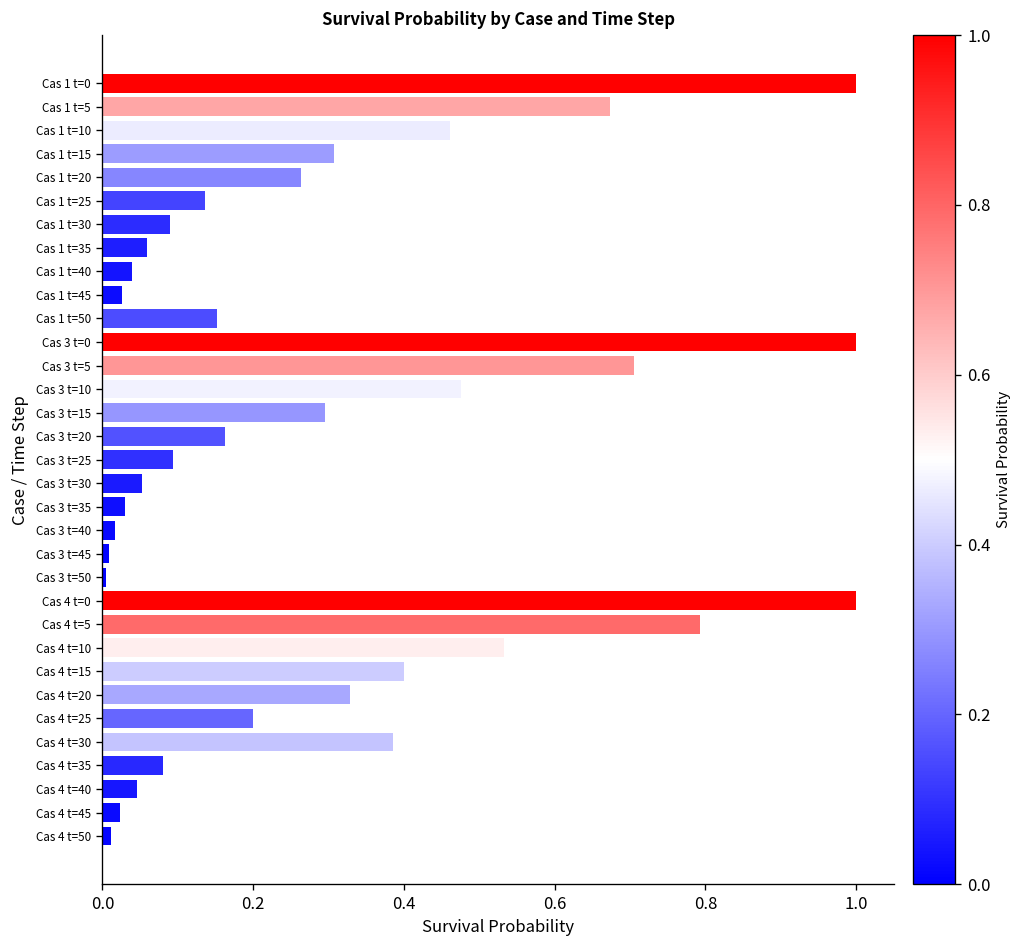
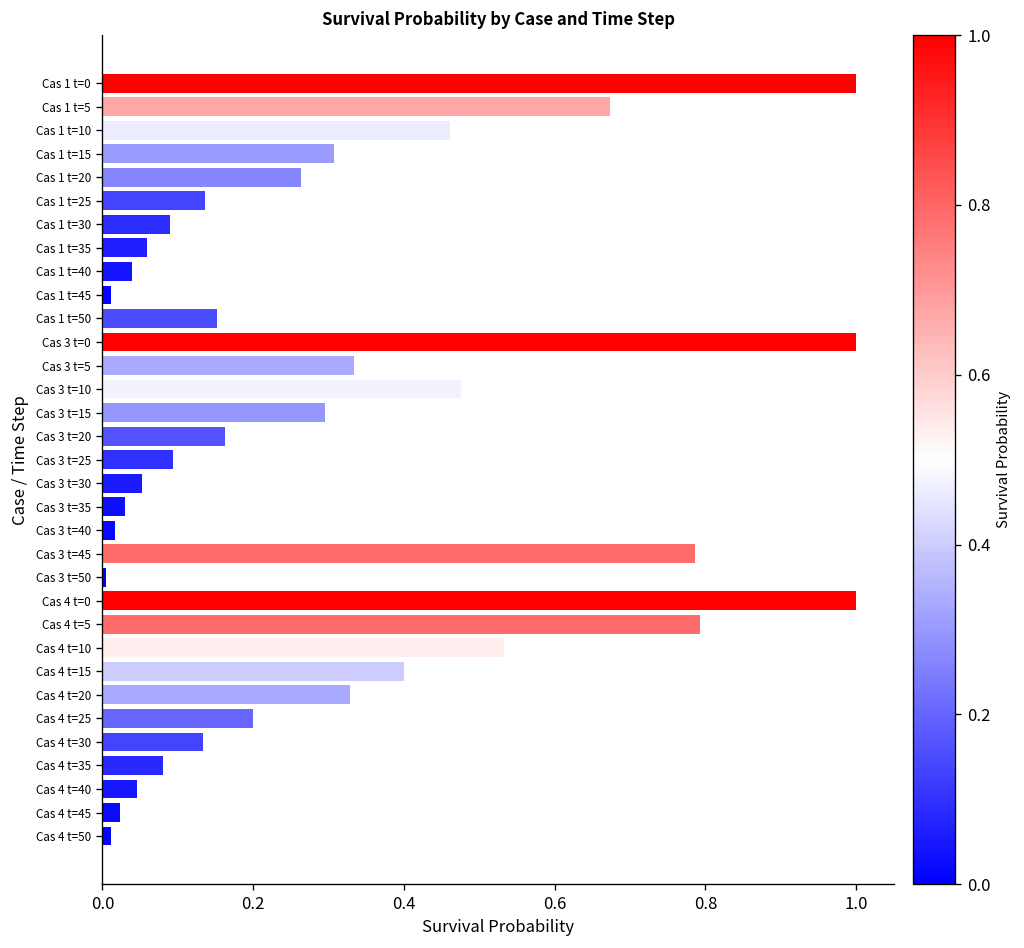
  {
    "Cas 1 t=0": 1.00,
    "Cas 1 t=5": 0.67,
    "Cas 1 t=10": 0.46,
    "Cas 1 t=15": 0.31,
    "Cas 1 t=20": 0.26,
    "Cas 1 t=25": 0.14,
    "Cas 1 t=30": 0.09,
    "Cas 1 t=35": 0.06,
    "Cas 1 t=40": 0.04,
-   "Cas 1 t=45": 0.03,
+   "Cas 1 t=45": 0.01,
    "Cas 1 t=50": 0.15,
    "Cas 3 t=0": 1.00,
-   "Cas 3 t=5": 0.70,
+   "Cas 3 t=5": 0.33,
    "Cas 3 t=10": 0.48,
    "Cas 3 t=15": 0.30,
    "Cas 3 t=20": 0.16,
    "Cas 3 t=25": 0.09,
    "Cas 3 t=30": 0.05,
    "Cas 3 t=35": 0.03,
    "Cas 3 t=40": 0.02,
-   "Cas 3 t=45": 0.01,
+   "Cas 3 t=45": 0.79,
    "Cas 3 t=50": 0.01,
    "Cas 4 t=0": 1.00,
    "Cas 4 t=5": 0.79,
    "Cas 4 t=10": 0.53,
    "Cas 4 t=15": 0.40,
    "Cas 4 t=20": 0.33,
    "Cas 4 t=25": 0.20,
-   "Cas 4 t=30": 0.39,
+   "Cas 4 t=30": 0.13,
    "Cas 4 t=35": 0.08,
    "Cas 4 t=40": 0.05,
    "Cas 4 t=45": 0.02,
    "Cas 4 t=50": 0.01
  }
